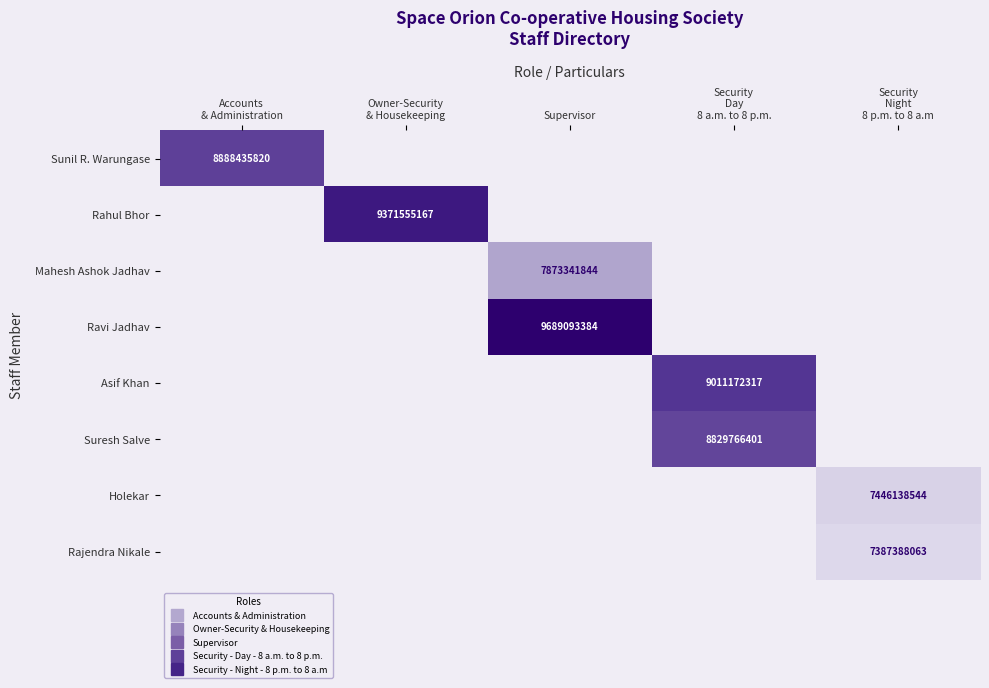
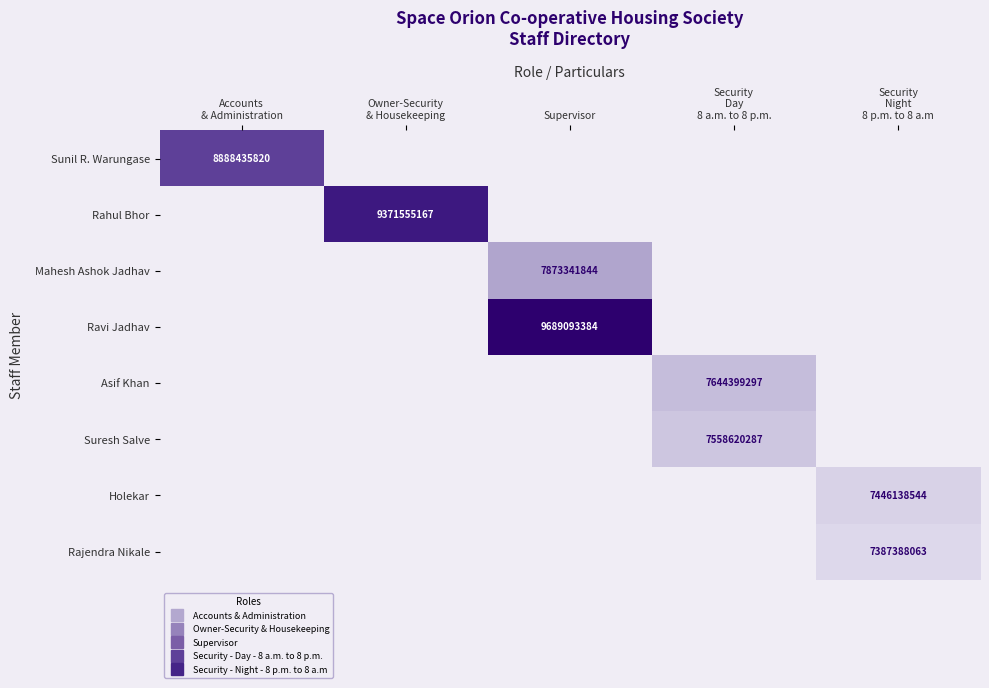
  {
    "Sunil R. Warungase": {
      "Accounts & Administration": 8888435820
    },
    "Rahul Bhor": {
      "Owner-Security & Housekeeping": 9371555167
    },
    "Mahesh Ashok Jadhav": {
      "Supervisor": 7873341844
    },
    "Ravi Jadhav": {
      "Supervisor": 9689093384
    },
    "Asif Khan": {
-     "Security Day 8 a.m. to 8 p.m.": 9011172317
+     "Security Day 8 a.m. to 8 p.m.": 7644399297
    },
    "Suresh Salve": {
-     "Security Day 8 a.m. to 8 p.m.": 8829766401
+     "Security Day 8 a.m. to 8 p.m.": 7558620287
    },
    "Holekar": {
      "Security Night 8 p.m. to 8 a.m": 7446138544
    },
    "Rajendra Nikale": {
      "Security Night 8 p.m. to 8 a.m": 7387388063
    }
  }
